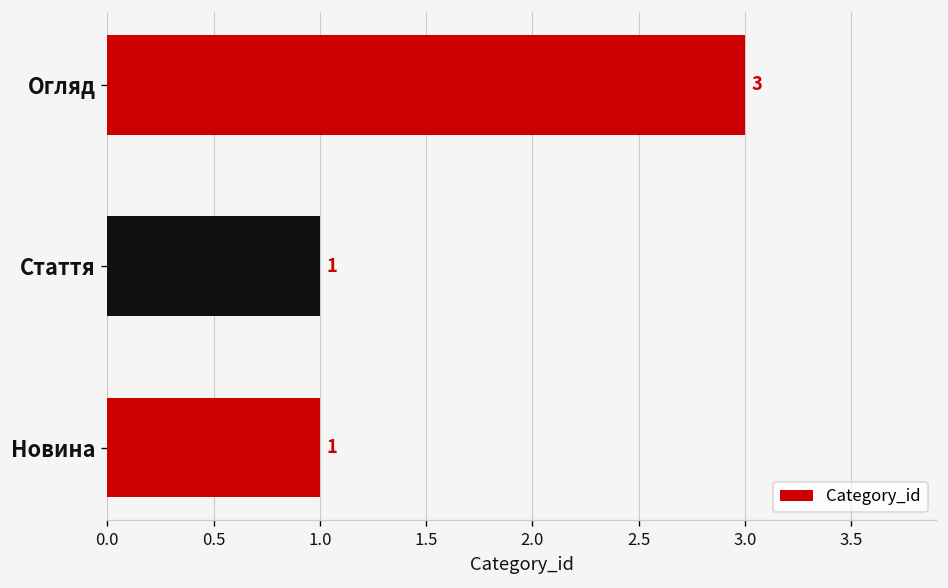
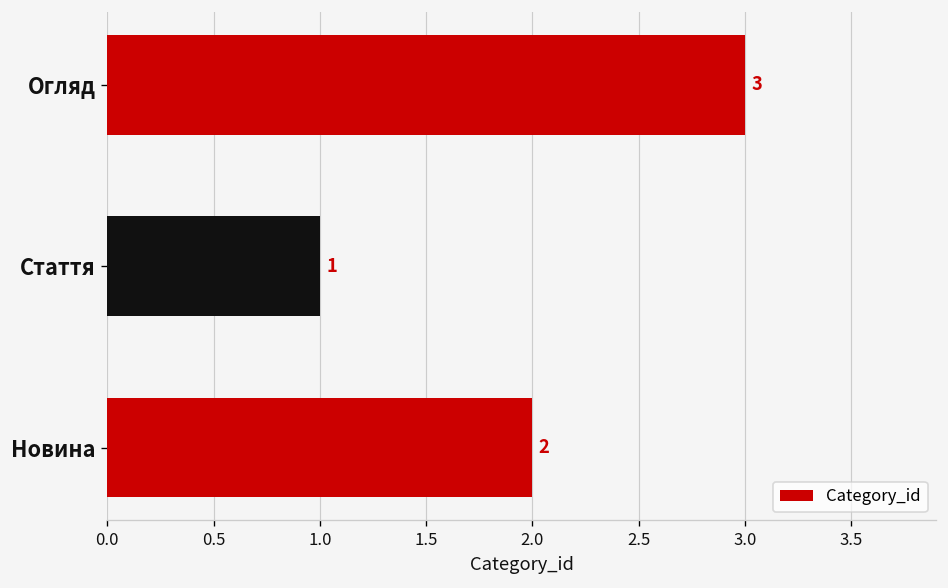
  {
    "Огляд": 3,
    "Стаття": 1,
-   "Новина": 1
+   "Новина": 2
  }
